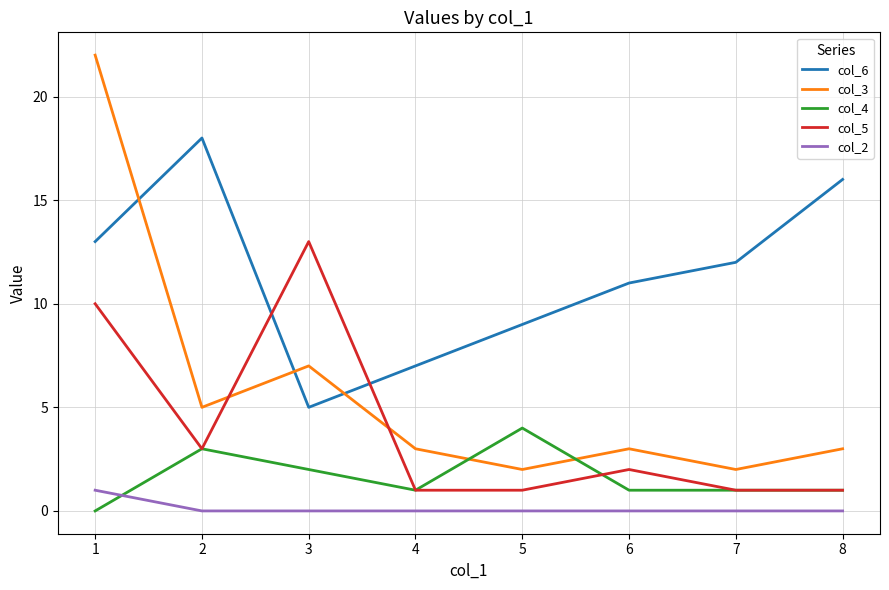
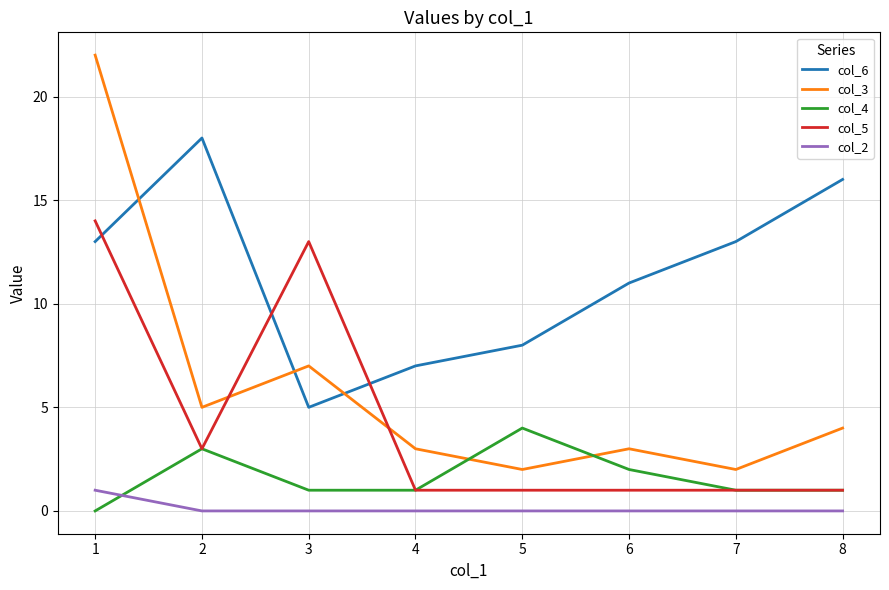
  {
    "col_6": {
      "1": 13,
      "2": 18,
      "3": 5,
      "4": 7,
-     "5": 9,
+     "5": 8,
      "6": 11,
-     "7": 12,
+     "7": 13,
      "8": 16
    },
    "col_3": {
      "1": 22,
      "2": 5,
      "3": 7,
      "4": 3,
      "5": 2,
      "6": 3,
      "7": 2,
-     "8": 3
+     "8": 4
    },
    "col_4": {
      "1": 0,
-     "3": 2,
+     "3": 1,
      "5": 4,
-     "6": 1
+     "6": 2
    },
    "col_5": {
-     "1": 10,
+     "1": 14,
      "3": 13,
      "5": 1,
-     "6": 2
+     "6": 1
    },
    "col_2": {
      "1": 1,
      "2": 0,
      "3": 0,
      "4": 0,
      "5": 0,
      "6": 0,
      "7": 0,
      "8": 0
    }
  }
